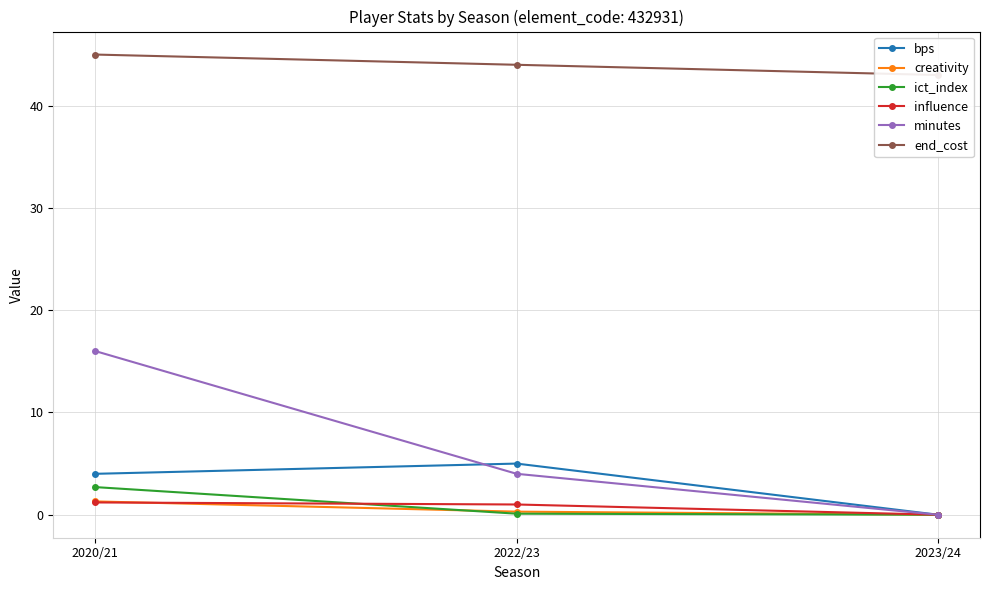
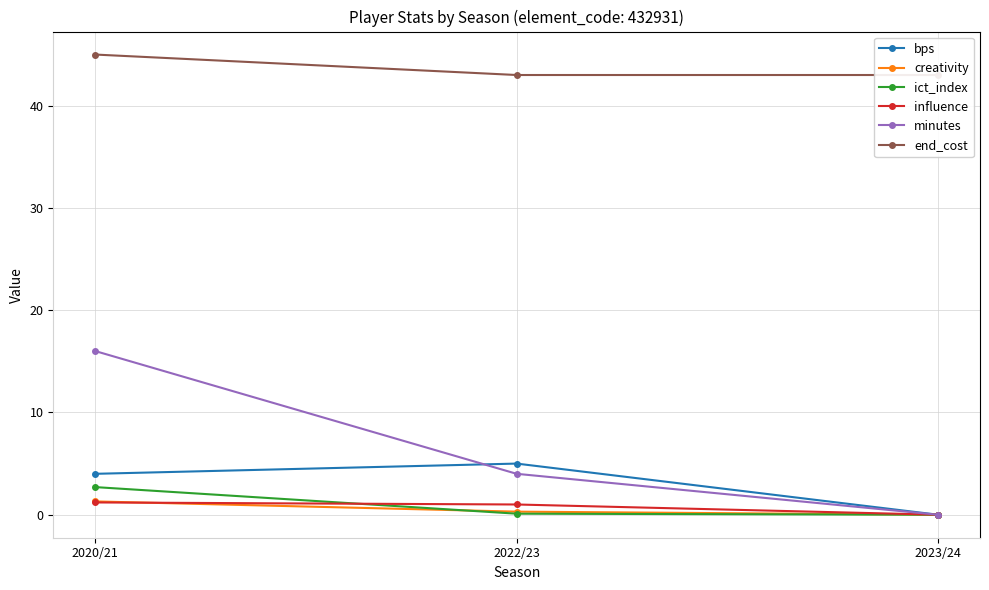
  {
    "bps": {
      "2020/21": 4,
      "2022/23": 5
    },
    "ict_index": {
      "2020/21": 2.7
    },
    "influence": {
      "2022/23": 1
    },
    "minutes": {
      "2020/21": 16,
      "2022/23": 4
    },
    "end_cost": {
      "2020/21": 45,
-     "2022/23": 44
+     "2022/23": 43
    }
  }
